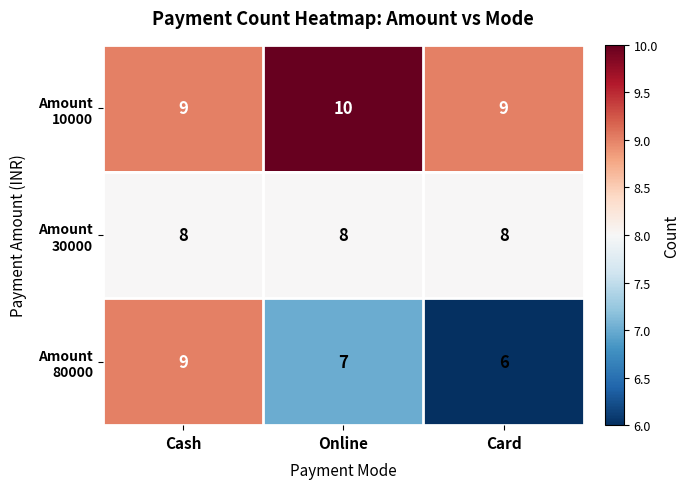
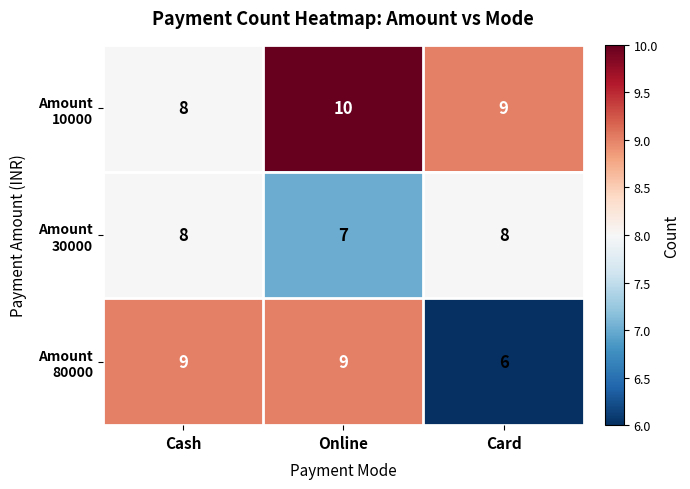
  {
    "Amount 10000": {
-     "Cash": 9,
+     "Cash": 8,
      "Online": 10,
      "Card": 9
    },
    "Amount 30000": {
      "Cash": 8,
-     "Online": 8,
+     "Online": 7,
      "Card": 8
    },
    "Amount 80000": {
      "Cash": 9,
-     "Online": 7,
+     "Online": 9,
      "Card": 6
    }
  }
